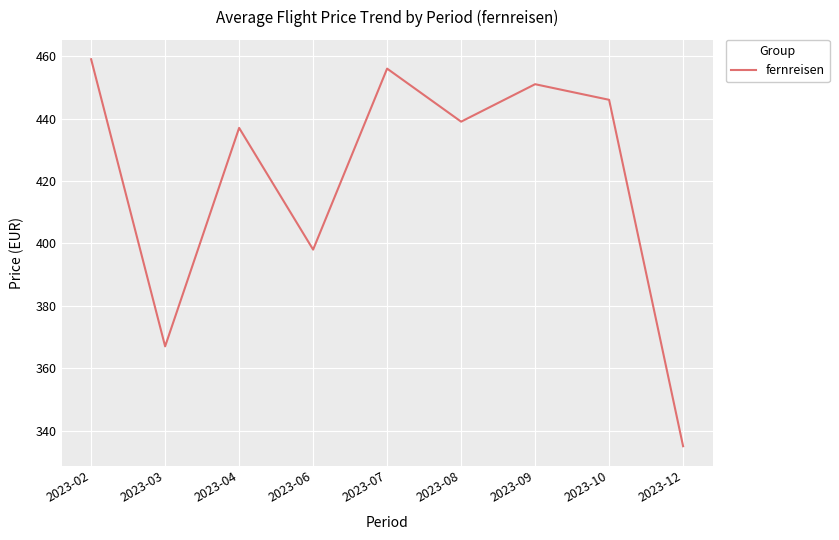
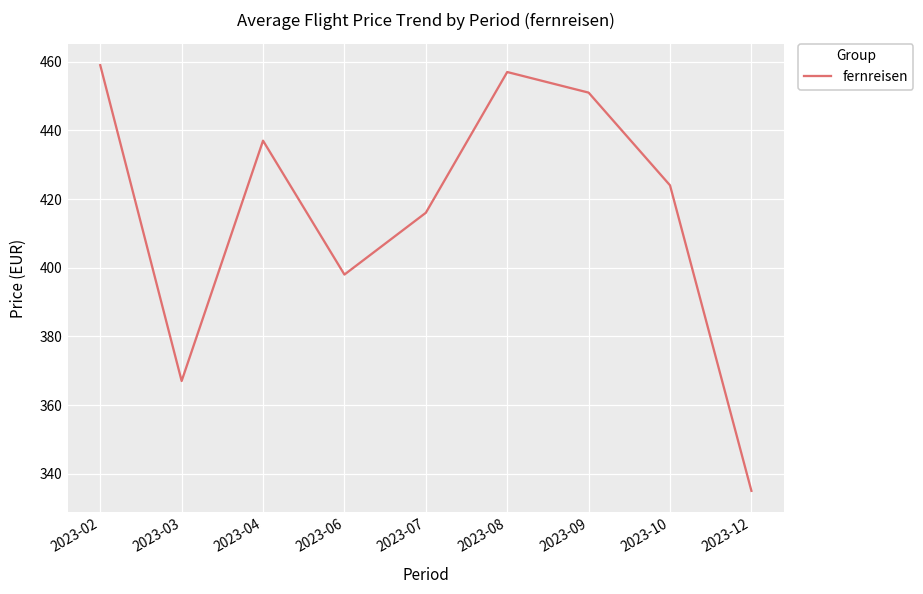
  {
    "2023-02": 459,
    "2023-03": 367,
    "2023-04": 437,
    "2023-06": 398,
-   "2023-07": 456,
-   "2023-08": 439,
+   "2023-07": 416,
+   "2023-08": 457,
    "2023-09": 451,
-   "2023-10": 446,
+   "2023-10": 424,
    "2023-12": 335
  }
